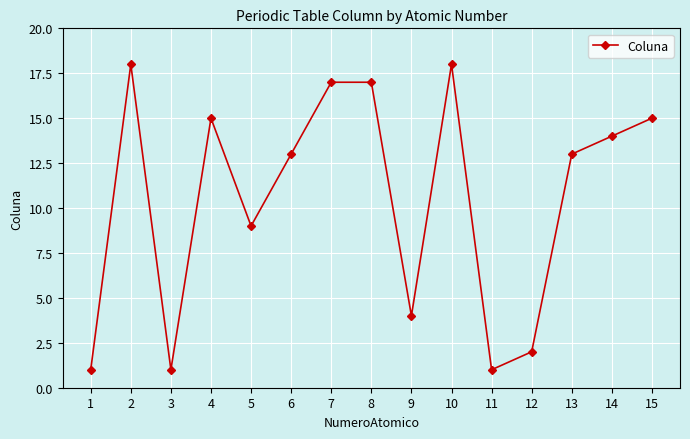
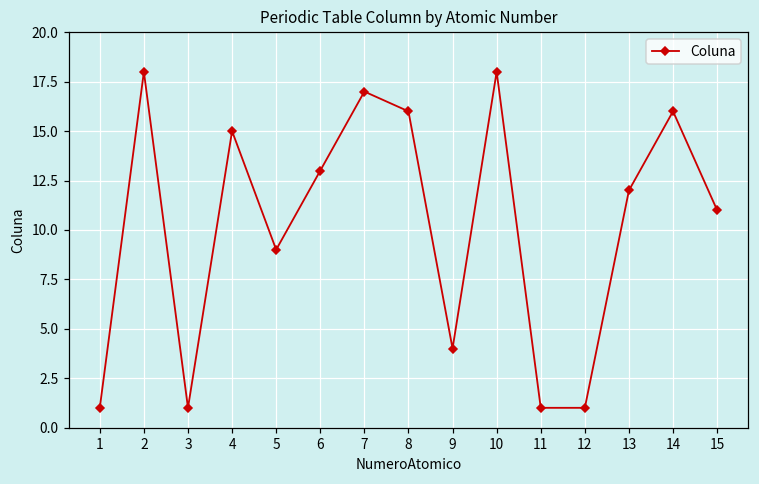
  {
    "1": 1,
    "2": 18,
    "3": 1,
    "4": 15,
    "5": 9,
    "6": 13,
    "7": 17,
-   "8": 17,
+   "8": 16,
    "9": 4,
    "10": 18,
    "11": 1,
-   "12": 2,
-   "13": 13,
-   "14": 14,
-   "15": 15
+   "12": 1,
+   "13": 12,
+   "14": 16,
+   "15": 11
  }
